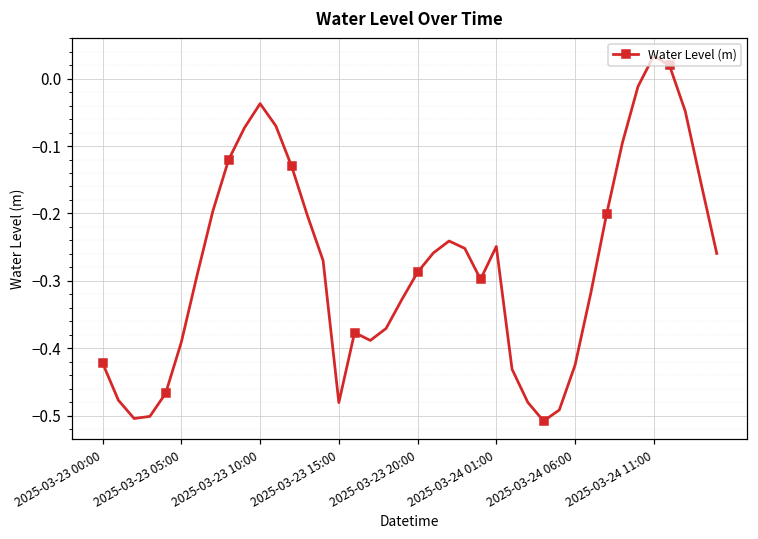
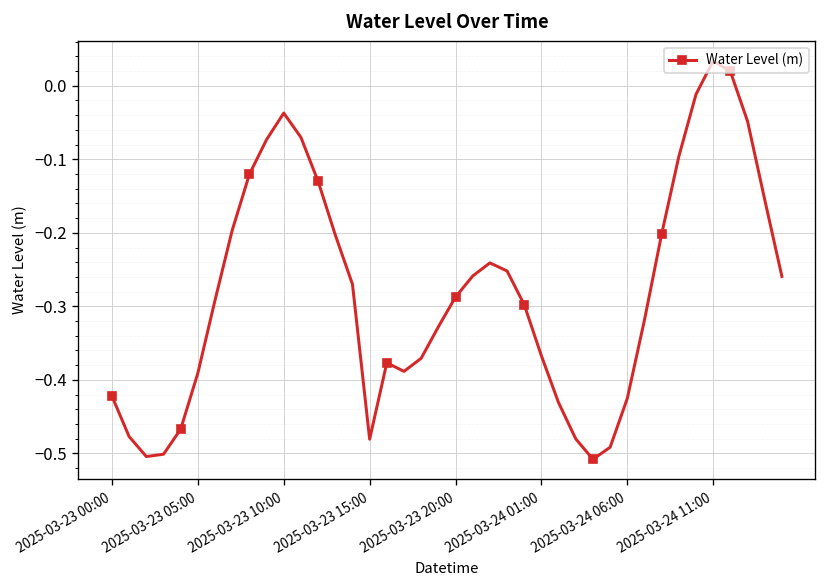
  {
    "2025-03-23 00:00": -0.42,
    "2025-03-23 05:00": -0.39,
    "2025-03-23 10:00": -0.04,
    "2025-03-23 15:00": -0.48,
    "2025-03-23 20:00": -0.29,
-   "2025-03-24 01:00": -0.25,
+   "2025-03-24 01:00": -0.37,
    "2025-03-24 06:00": -0.43
  }
